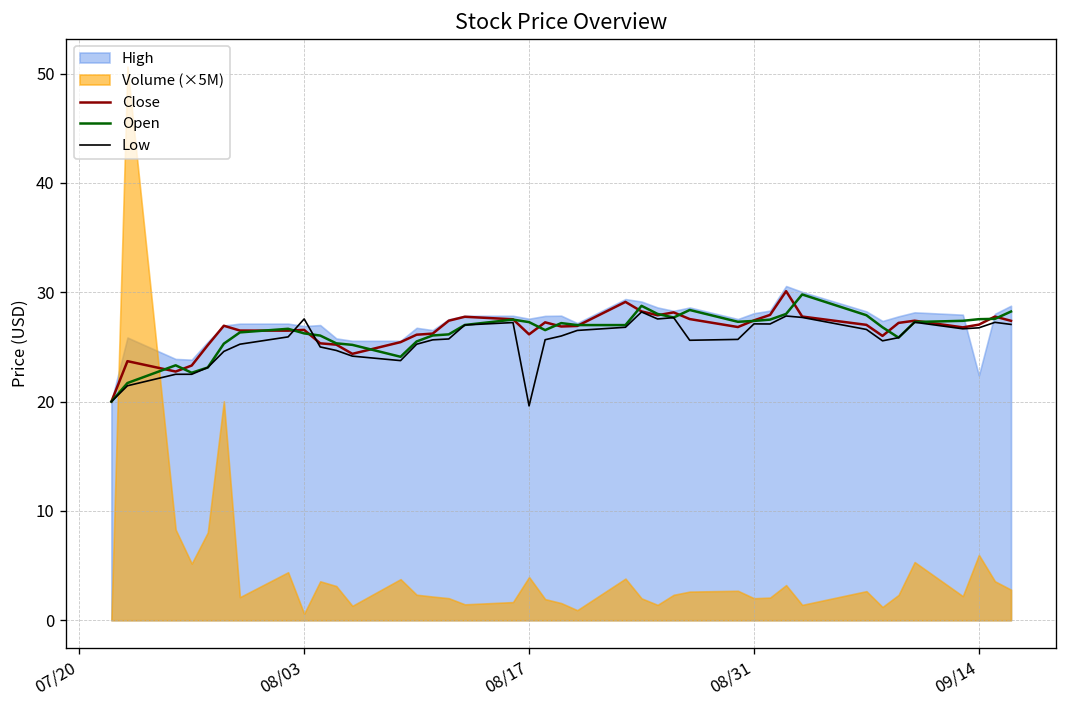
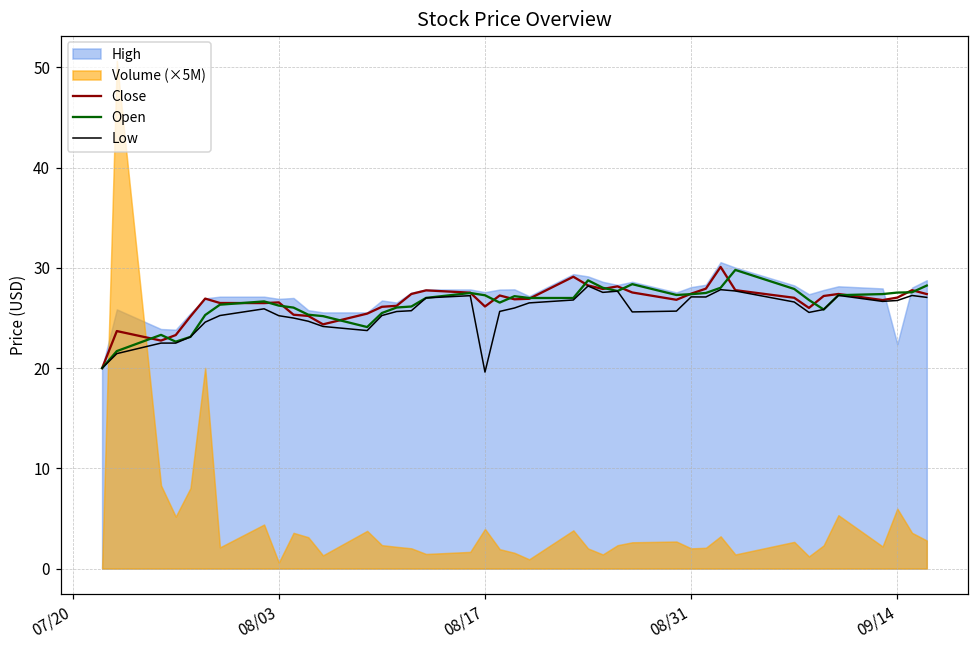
  {
    "Close": {
      "08/03": 27,
      "08/17": 26,
      "09/14": 27
    },
    "High": {
      "08/03": 27,
      "08/17": 28,
      "08/31": 28,
      "09/14": 22
    },
    "Open": {
      "08/03": 26,
      "08/17": 27,
      "09/14": 28
    },
    "Volume (×5M)": {
      "08/03": 1,
      "08/17": 4,
      "08/31": 2,
      "09/14": 6
    },
    "Low": {
-     "08/03": 28,
+     "08/03": 25,
      "08/17": 20,
      "09/14": 27
    }
  }
